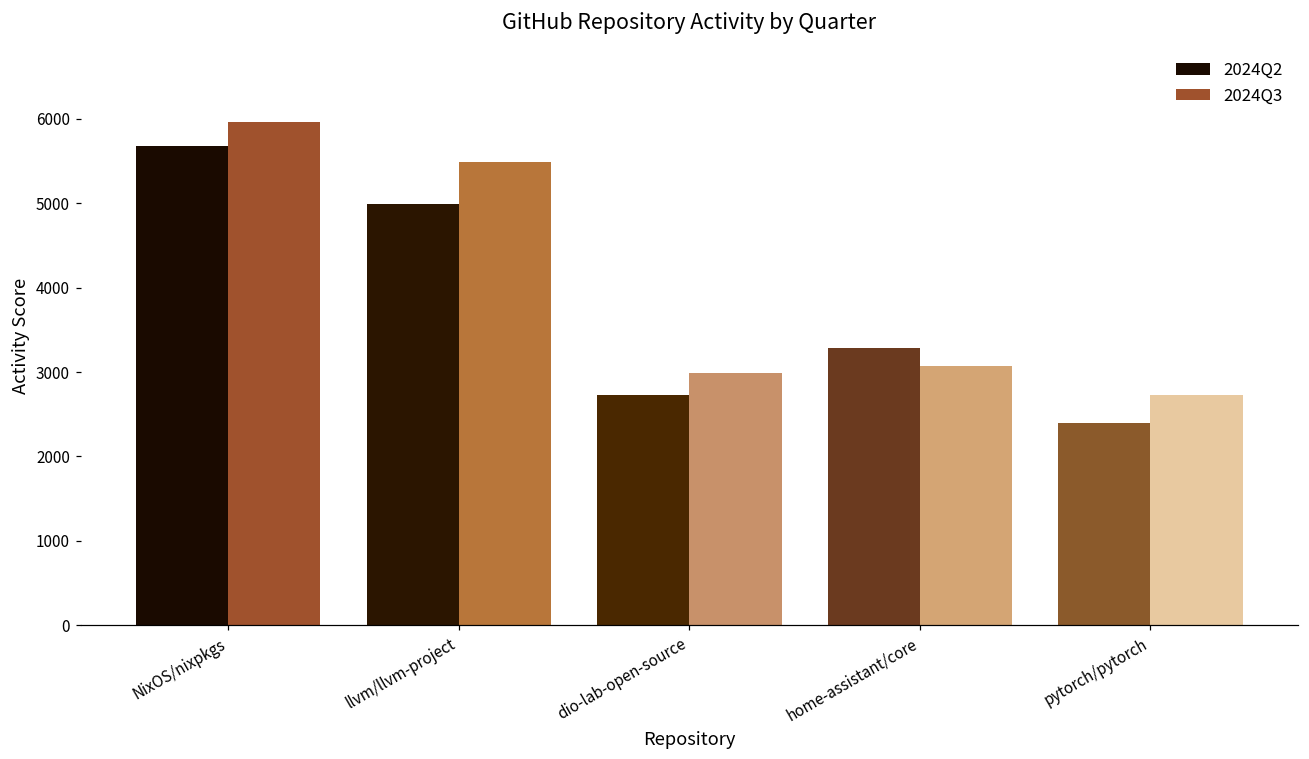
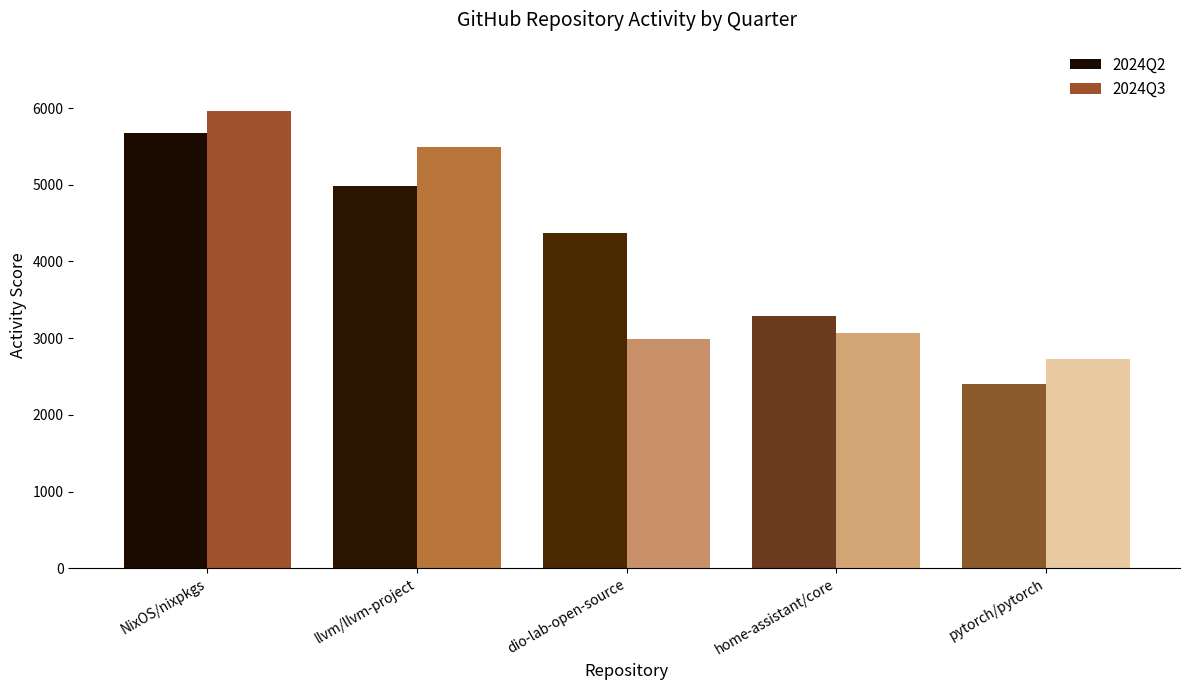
  {
    "2024Q2": {
      "NixOS/nixpkgs": 5700,
      "llvm/llvm-project": 5000,
-     "dio-lab-open-source": 2700,
+     "dio-lab-open-source": 4400,
      "home-assistant/core": 3300,
      "pytorch/pytorch": 2400
    },
    "2024Q3": {
      "NixOS/nixpkgs": 6000,
      "llvm/llvm-project": 5500,
      "dio-lab-open-source": 3000,
      "home-assistant/core": 3100,
      "pytorch/pytorch": 2700
    }
  }
